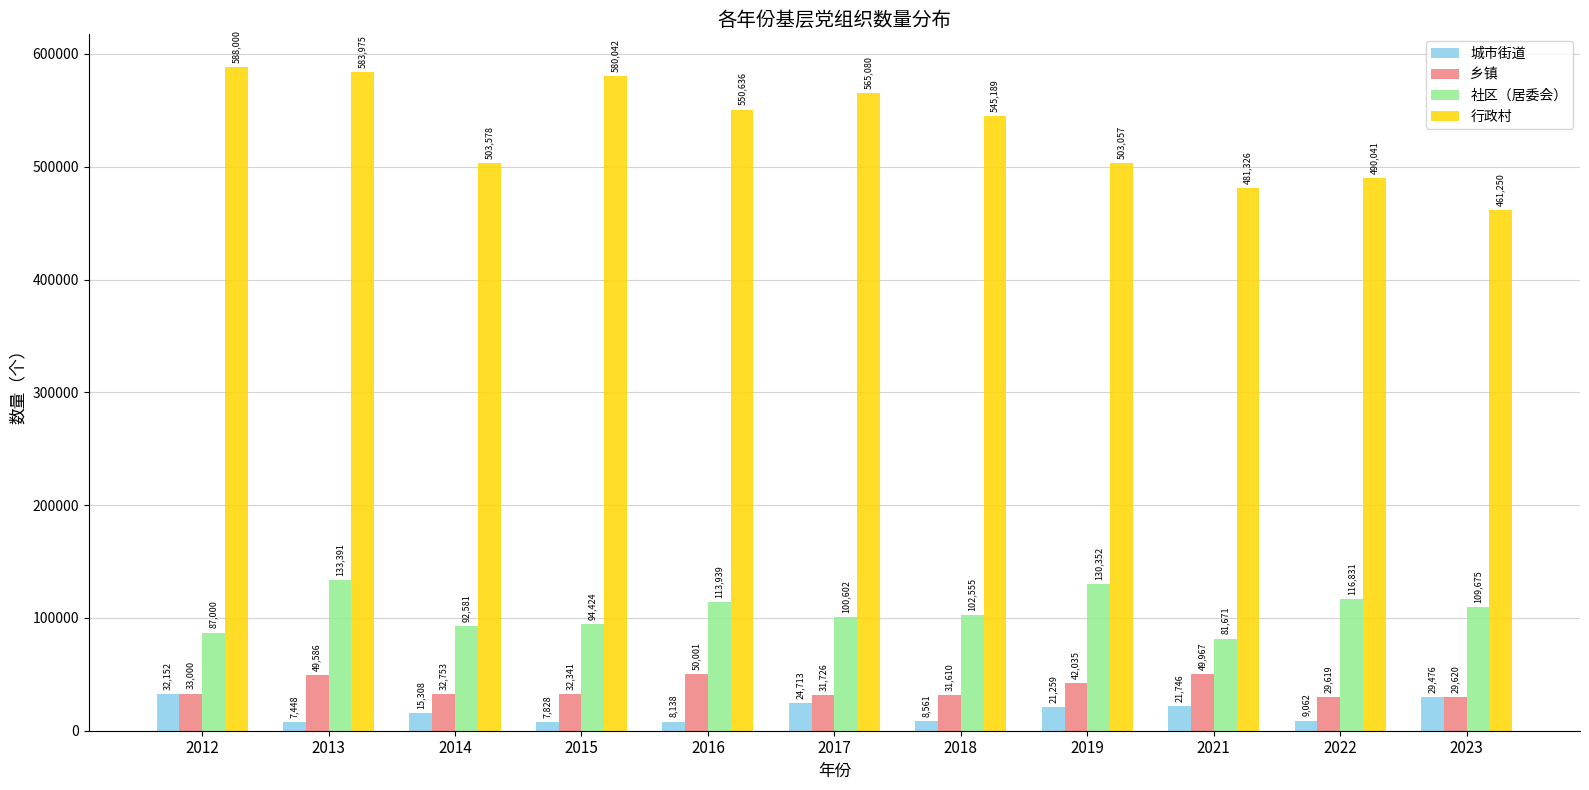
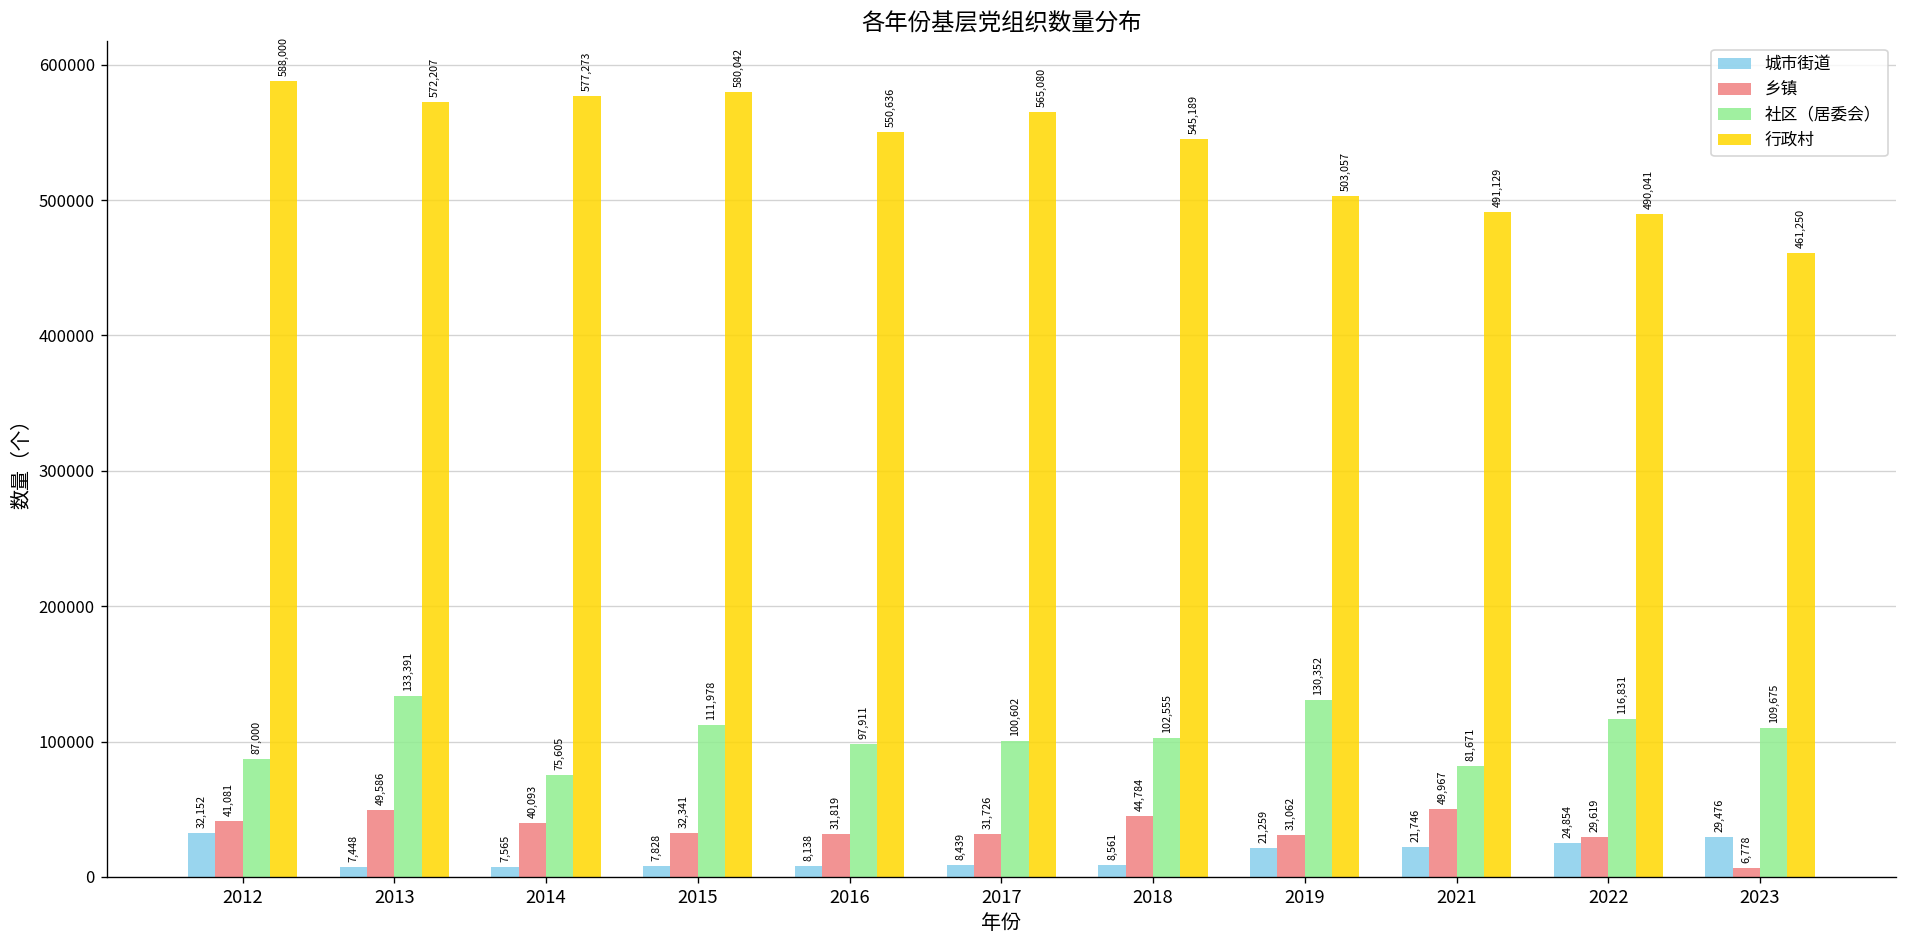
  {
    "城市街道": {
      "2012": "32,152",
      "2013": "7,448",
-     "2014": "15,308",
+     "2014": "7,565",
      "2015": "7,828",
      "2016": "8,138",
-     "2017": "24,713",
+     "2017": "8,439",
      "2018": "8,561",
      "2019": "21,259",
      "2021": "21,746",
-     "2022": "9,062",
+     "2022": "24,854",
      "2023": "29,476"
    },
    "乡镇": {
-     "2012": "33,000",
+     "2012": "41,081",
      "2013": "49,586",
-     "2014": "32,753",
+     "2014": "40,093",
      "2015": "32,341",
-     "2016": "50,001",
+     "2016": "31,819",
      "2017": "31,726",
-     "2018": "31,610",
-     "2019": "42,035",
+     "2018": "44,784",
+     "2019": "31,062",
      "2021": "49,967",
      "2022": "29,619",
-     "2023": "29,620"
+     "2023": "6,778"
    },
    "社区（居委会）": {
      "2012": "87,000",
      "2013": "133,391",
-     "2014": "92,581",
-     "2015": "94,424",
-     "2016": "113,939",
+     "2014": "75,605",
+     "2015": "111,978",
+     "2016": "97,911",
      "2017": "100,602",
      "2018": "102,555",
      "2019": "130,352",
      "2021": "81,671",
      "2022": "116,831",
      "2023": "109,675"
    },
    "行政村": {
      "2012": "588,000",
-     "2013": "583,975",
-     "2014": "503,578",
+     "2013": "572,207",
+     "2014": "577,273",
      "2015": "580,042",
      "2016": "550,636",
      "2017": "565,080",
      "2018": "545,189",
      "2019": "503,057",
-     "2021": "481,326",
+     "2021": "491,129",
      "2022": "490,041",
      "2023": "461,250"
    }
  }
